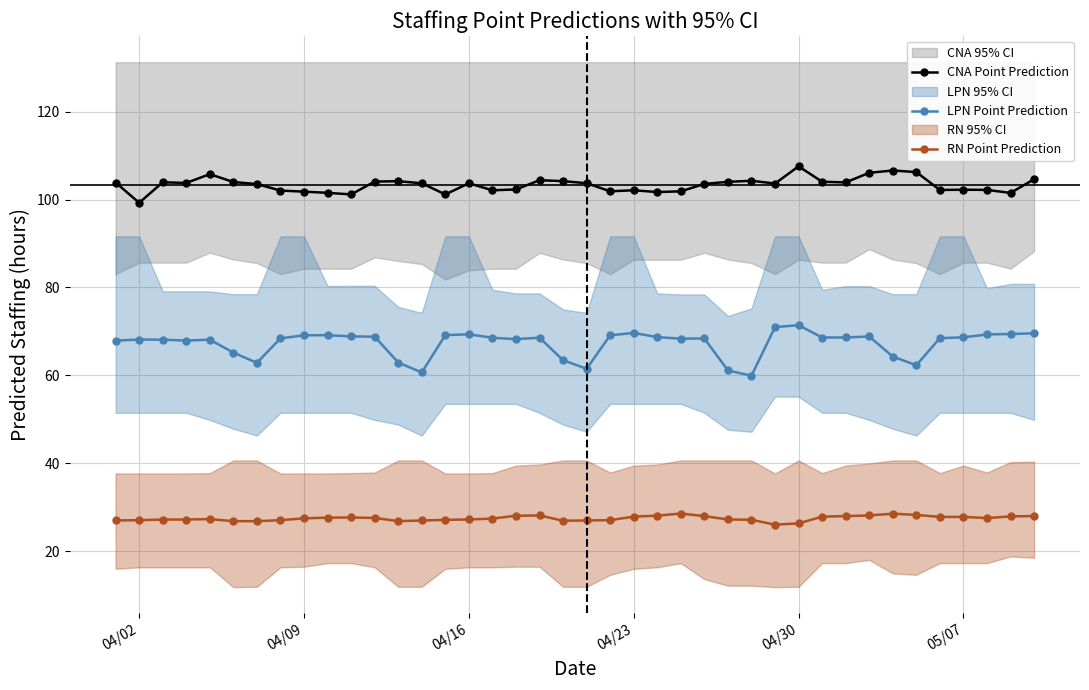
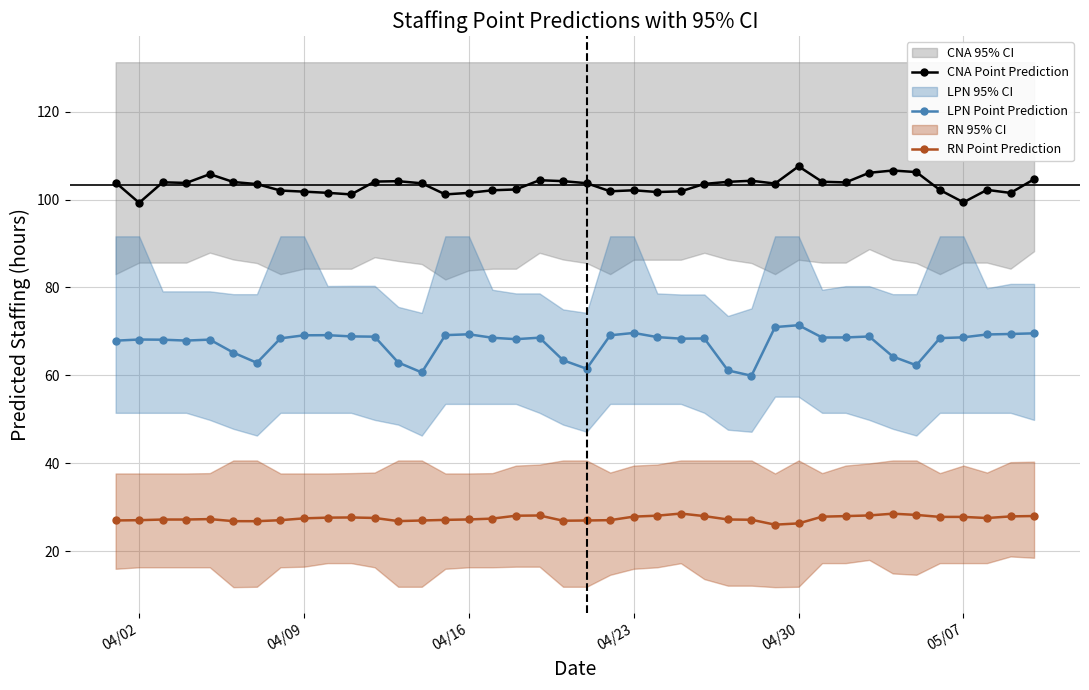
  {
    "CNA Point Prediction": {
      "04/02": 99,
      "04/09": 102,
-     "04/16": 104,
+     "04/16": 102,
      "04/23": 102,
      "04/30": 108,
-     "05/07": 102
+     "05/07": 99
    }
  }
